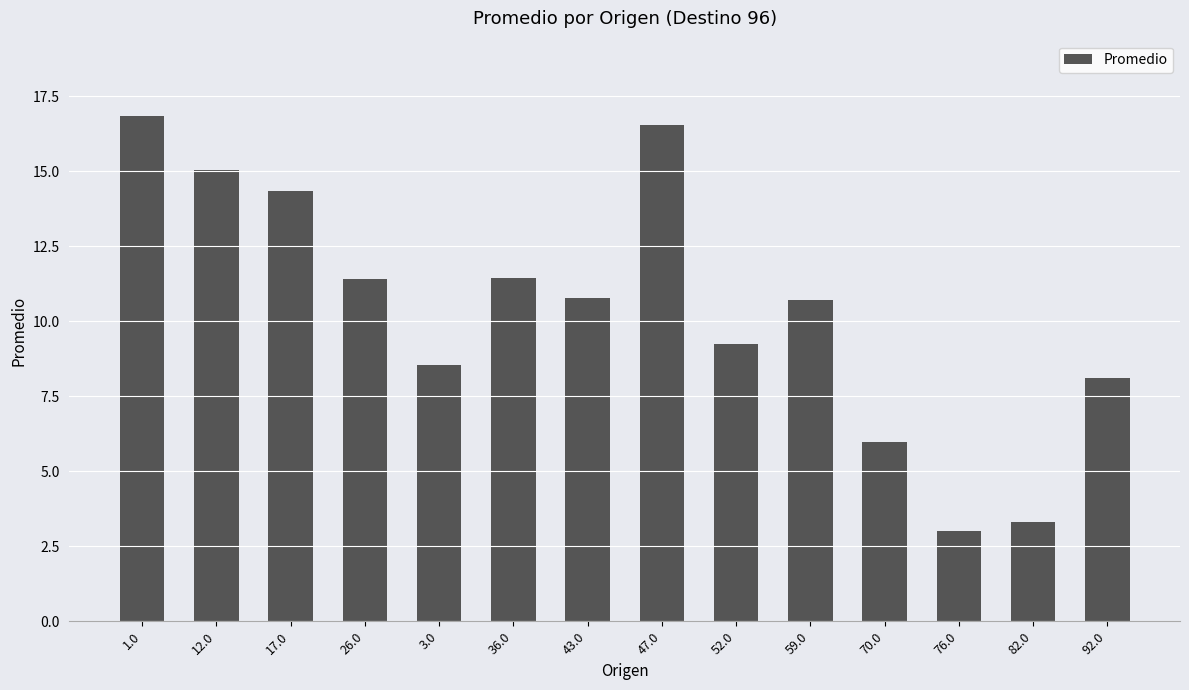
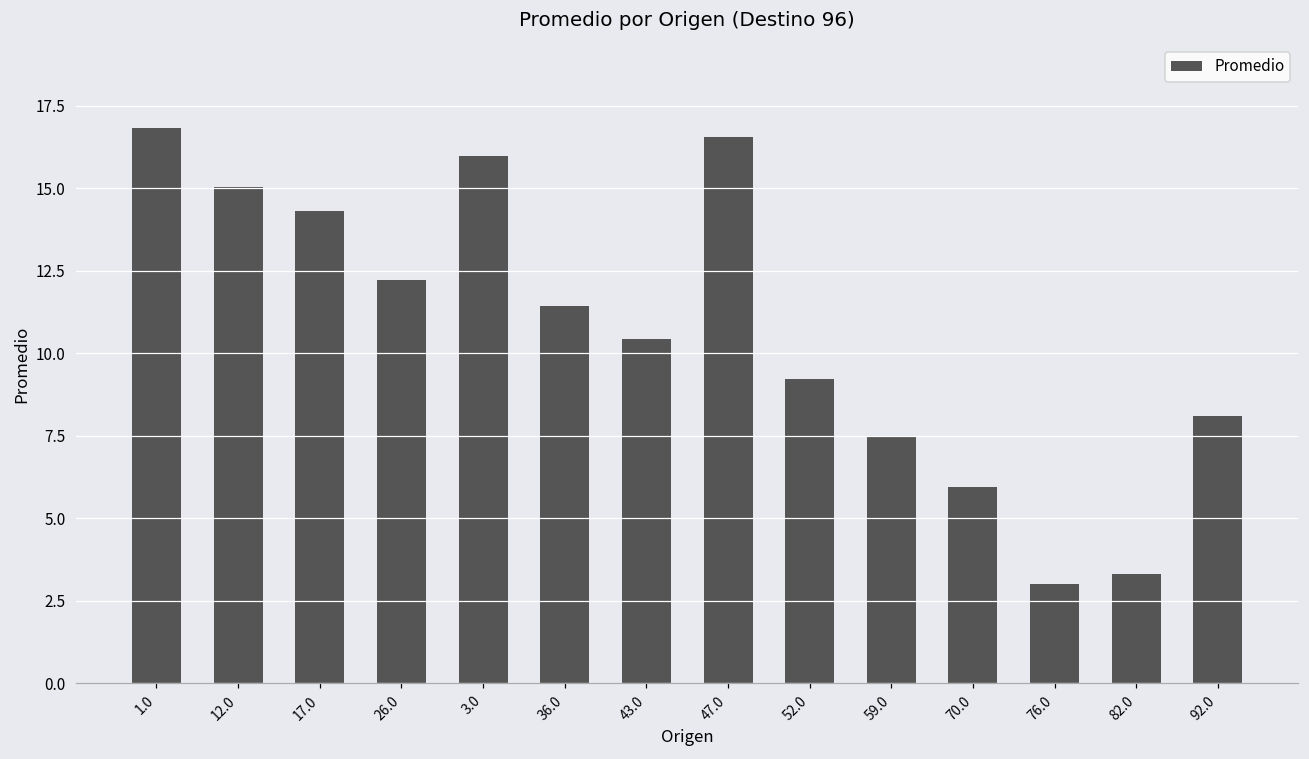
  {
    "1.0": 16.8,
    "12.0": 15.1,
    "17.0": 14.3,
-   "26.0": 11.4,
-   "3.0": 8.5,
+   "26.0": 12.2,
+   "3.0": 16.0,
    "36.0": 11.4,
-   "43.0": 10.8,
+   "43.0": 10.4,
    "47.0": 16.6,
    "52.0": 9.2,
-   "59.0": 10.7,
+   "59.0": 7.5,
    "70.0": 6.0,
    "76.0": 3.0,
    "82.0": 3.3,
    "92.0": 8.1
  }
